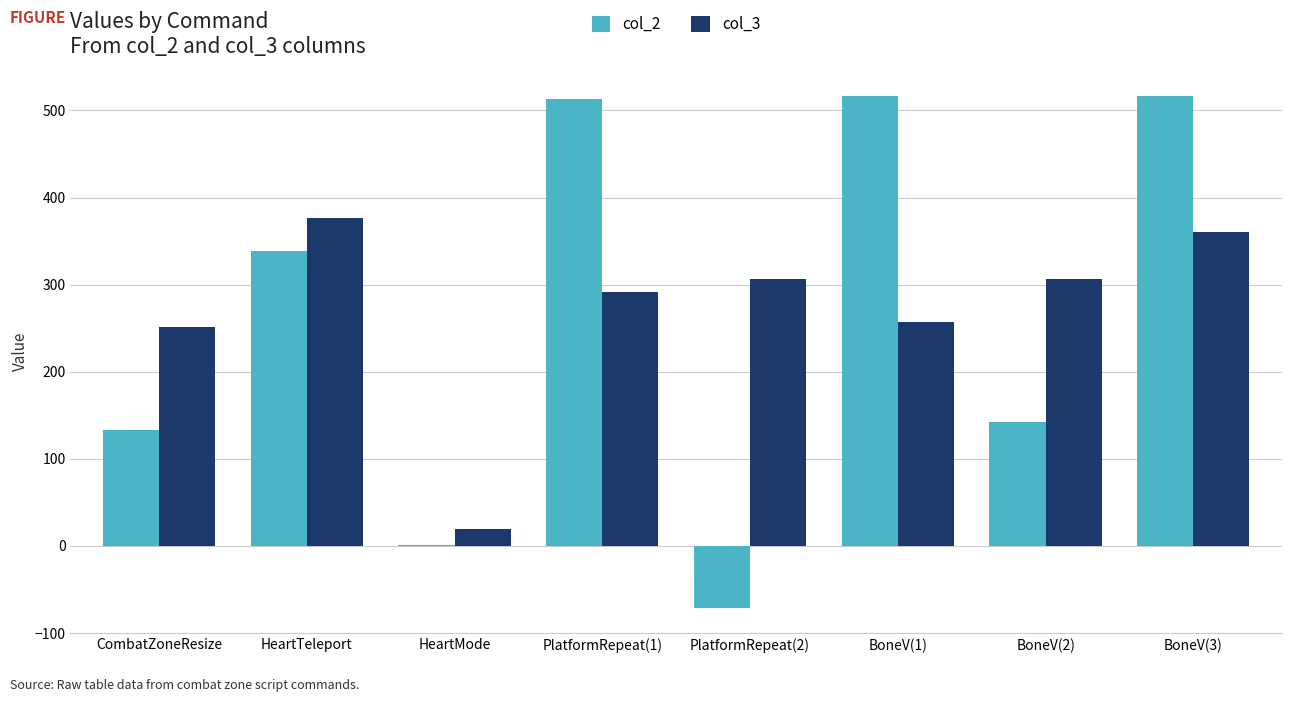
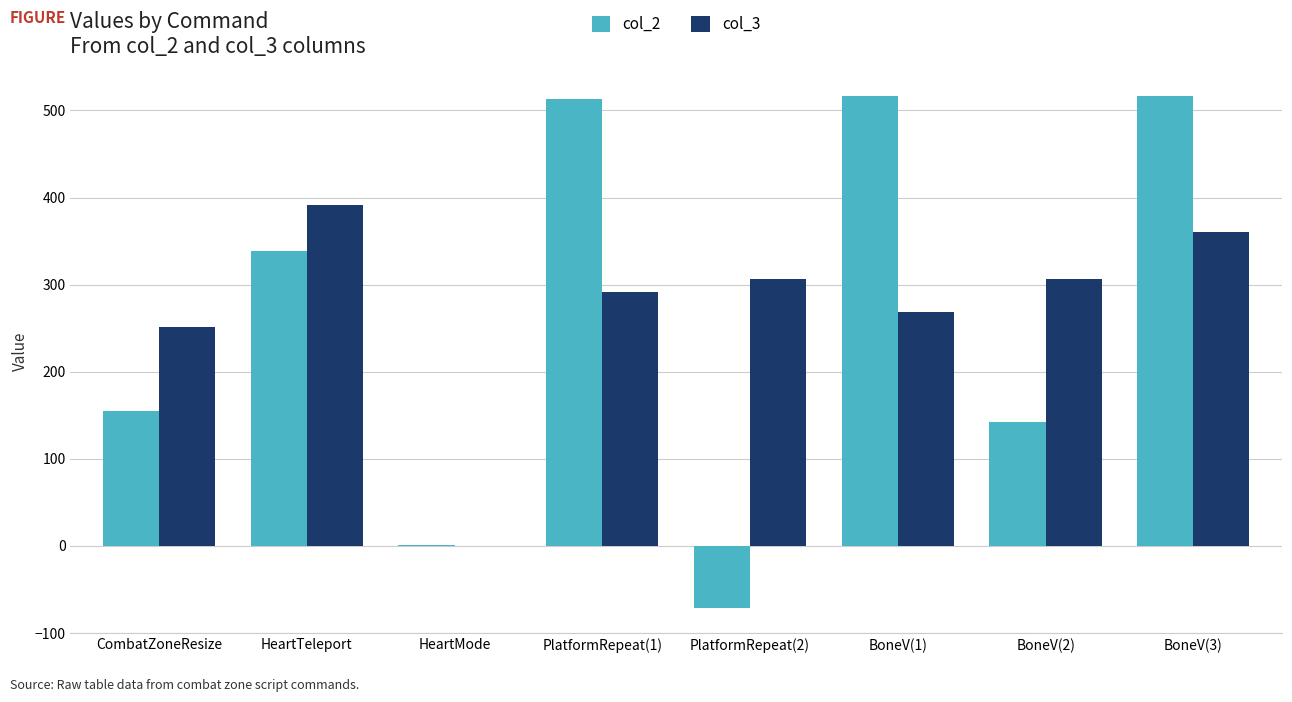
  {
    "col_2": {
-     "CombatZoneResize": 130,
+     "CombatZoneResize": 160,
      "HeartTeleport": 340,
      "PlatformRepeat(1)": 510,
      "PlatformRepeat(2)": -70,
      "BoneV(1)": 520,
      "BoneV(2)": 140,
      "BoneV(3)": 520
    },
    "col_3": {
      "CombatZoneResize": 250,
-     "HeartTeleport": 380,
-     "HeartMode": 20,
+     "HeartTeleport": 390,
+     "HeartMode": 0,
      "PlatformRepeat(1)": 290,
      "PlatformRepeat(2)": 310,
-     "BoneV(1)": 260,
+     "BoneV(1)": 270,
      "BoneV(2)": 310,
      "BoneV(3)": 360
    }
  }
